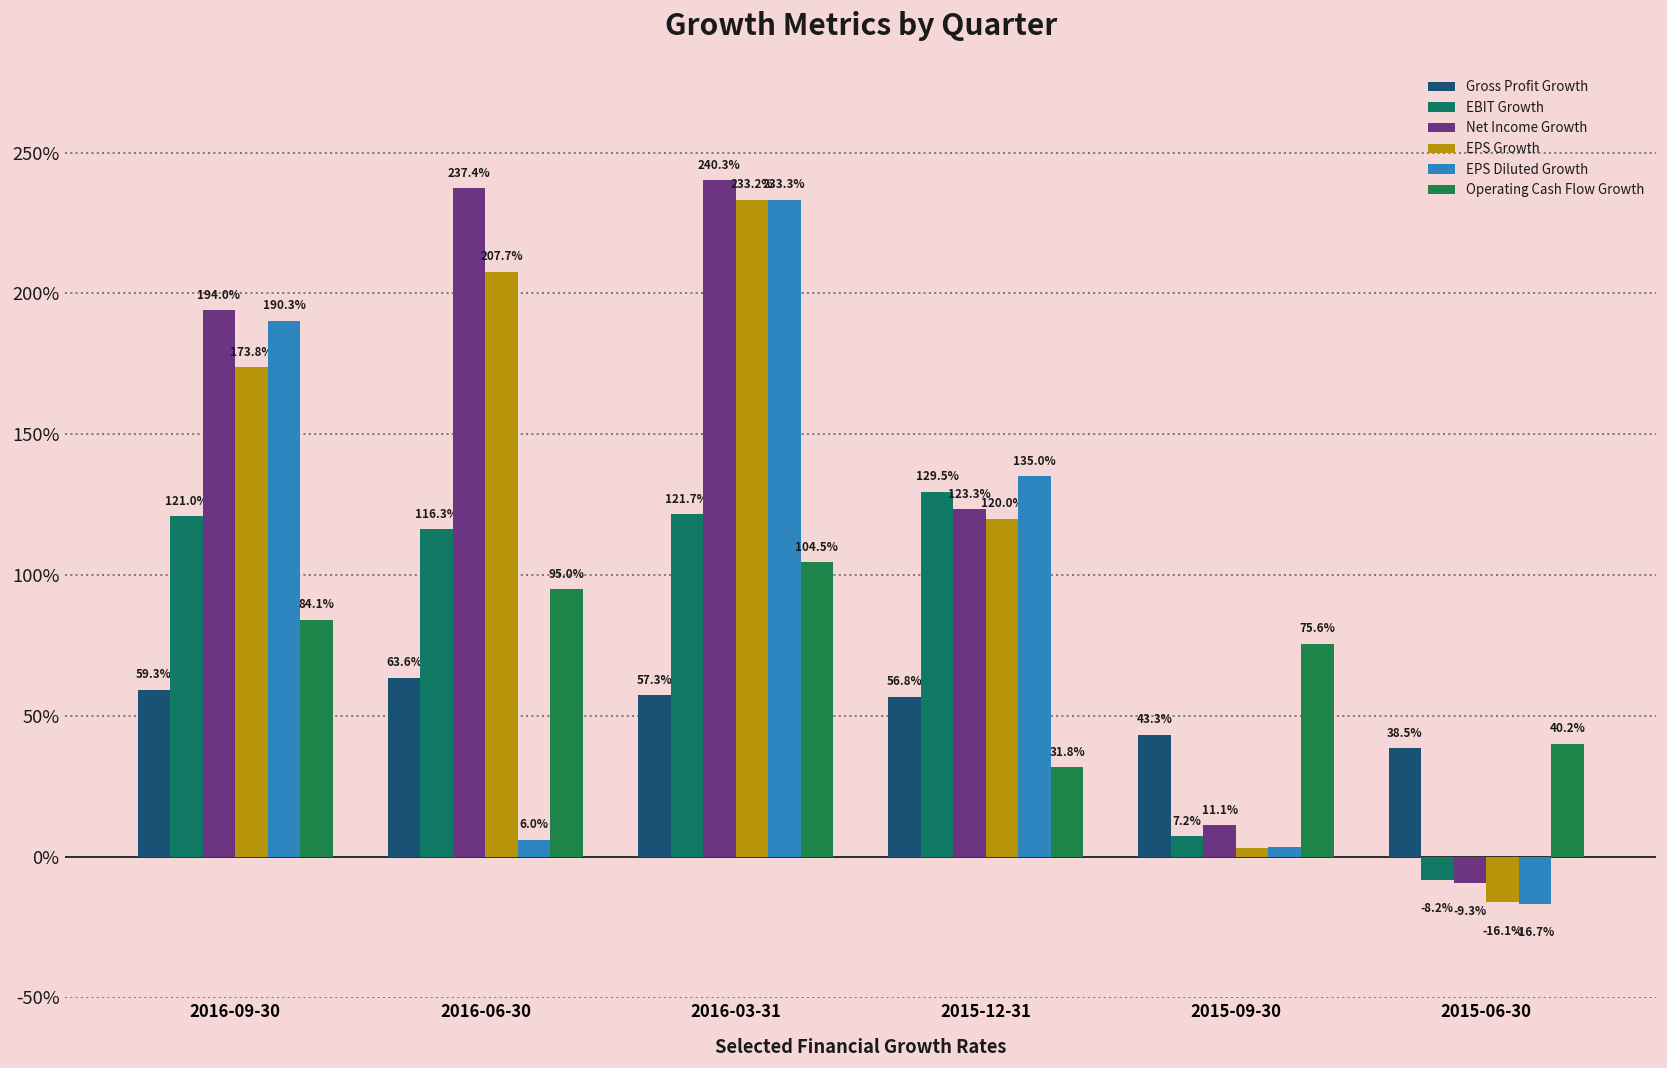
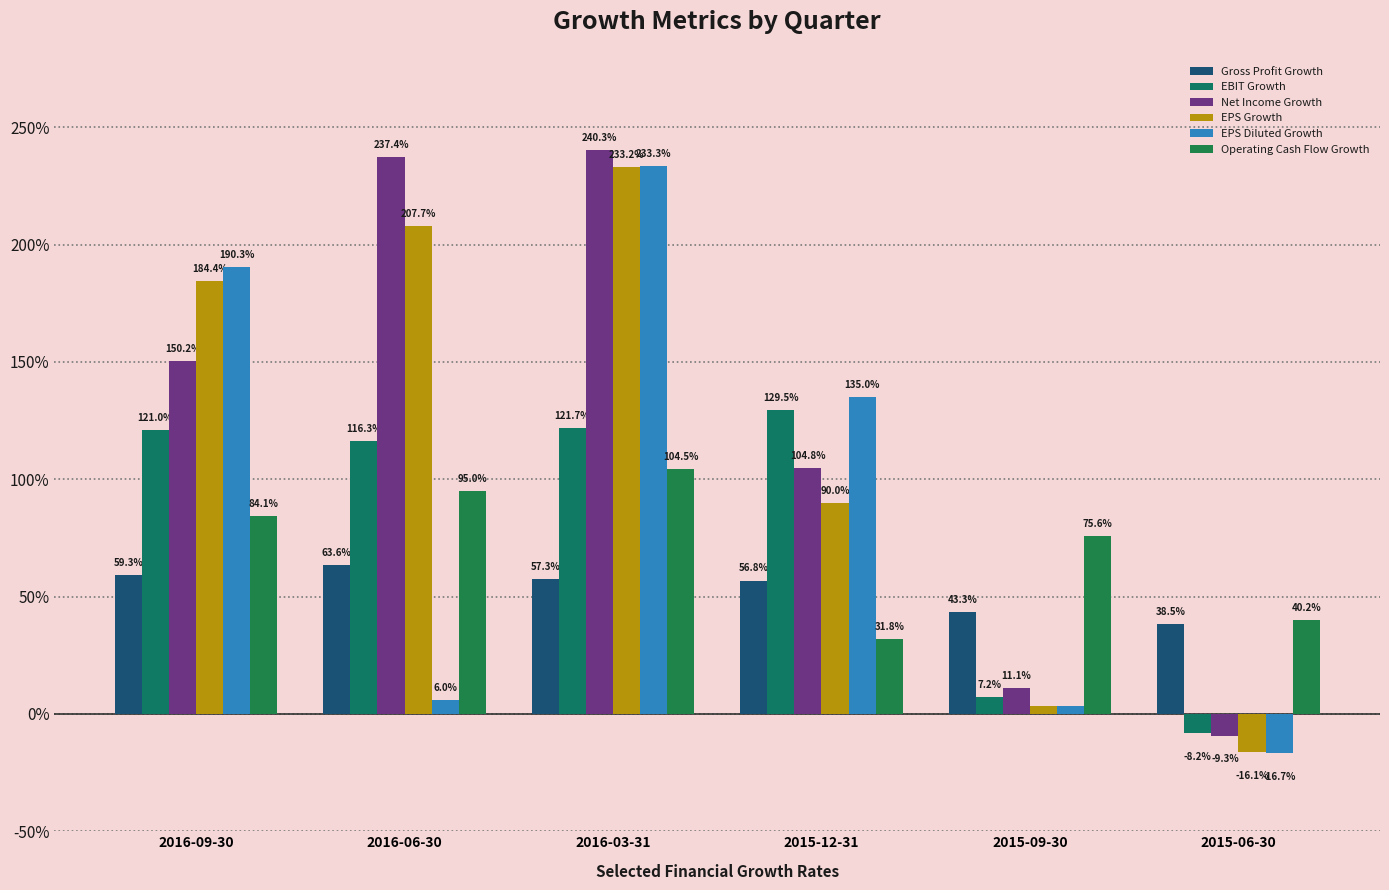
  {
    "Net Income Growth": {
-     "2016-09-30": "194.0%",
+     "2016-09-30": "150.2%",
      "2016-06-30": "237.4%",
      "2016-03-31": "240.3%",
-     "2015-12-31": "123.3%",
+     "2015-12-31": "104.8%",
      "2015-09-30": "11.1%",
      "2015-06-30": "-9.3%"
    },
    "EPS Growth": {
-     "2016-09-30": "173.8%",
+     "2016-09-30": "184.4%",
      "2016-06-30": "207.7%",
-     "2015-12-31": "120.0%"
+     "2015-12-31": "90.0%"
    },
    "EPS Diluted Growth": {
      "2016-09-30": "190.3%",
      "2016-06-30": "6.0%",
      "2015-12-31": "135.0%"
    }
  }
